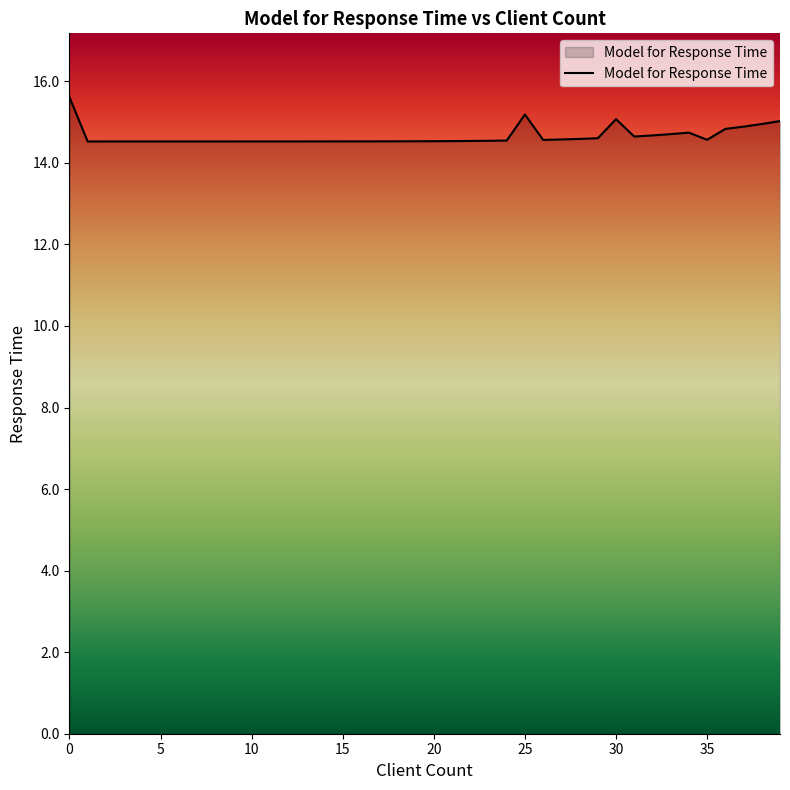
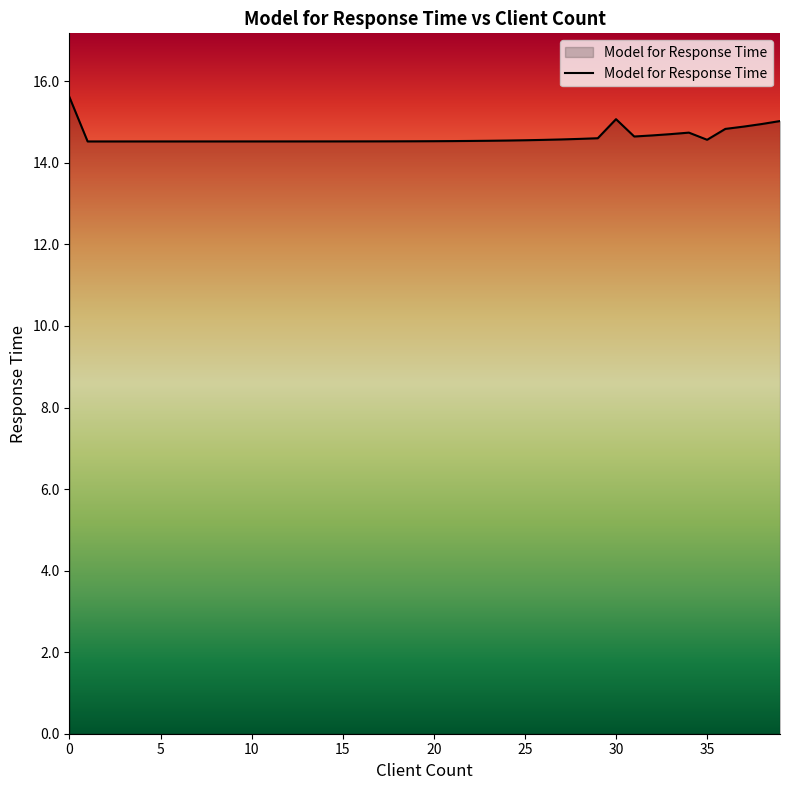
  {
    "0": 15.6,
    "5": 14.5,
    "10": 14.5,
    "15": 14.5,
    "20": 14.5,
-   "25": 15.2,
+   "25": 14.6,
    "30": 15.1,
    "35": 14.6
  }
